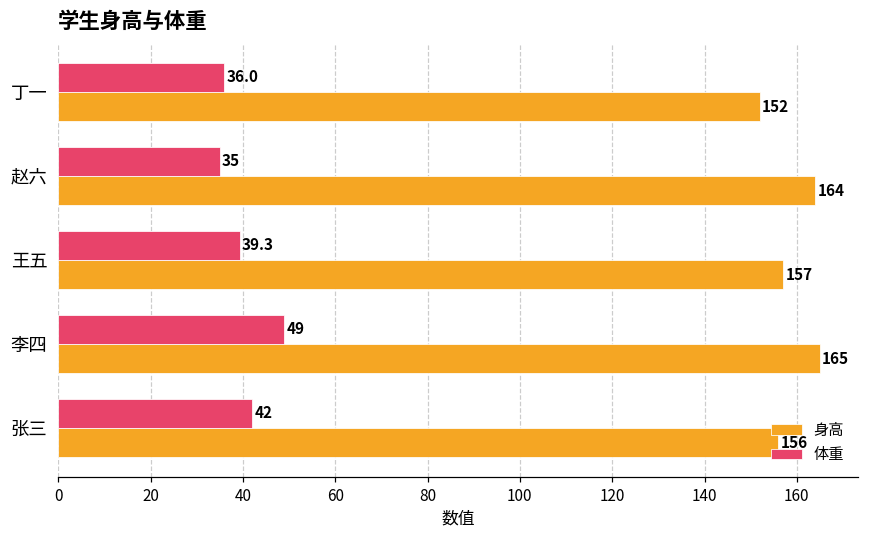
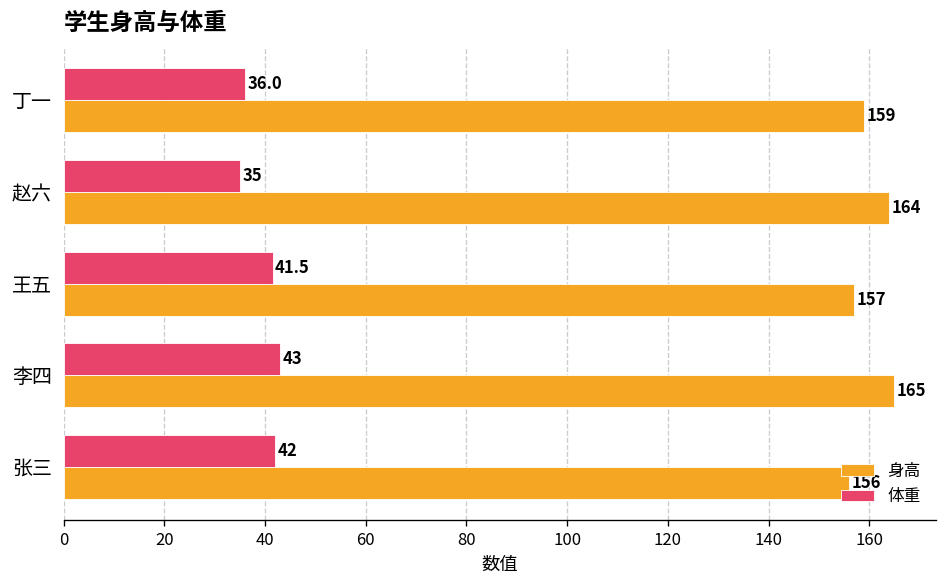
  {
    "身高": {
-     "丁一": 152,
+     "丁一": 159,
      "赵六": 164,
      "王五": 157,
      "李四": 165,
      "张三": 156
    },
    "体重": {
      "丁一": 36.0,
      "赵六": 35,
-     "王五": 39.3,
-     "李四": 49,
+     "王五": 41.5,
+     "李四": 43,
      "张三": 42
    }
  }
